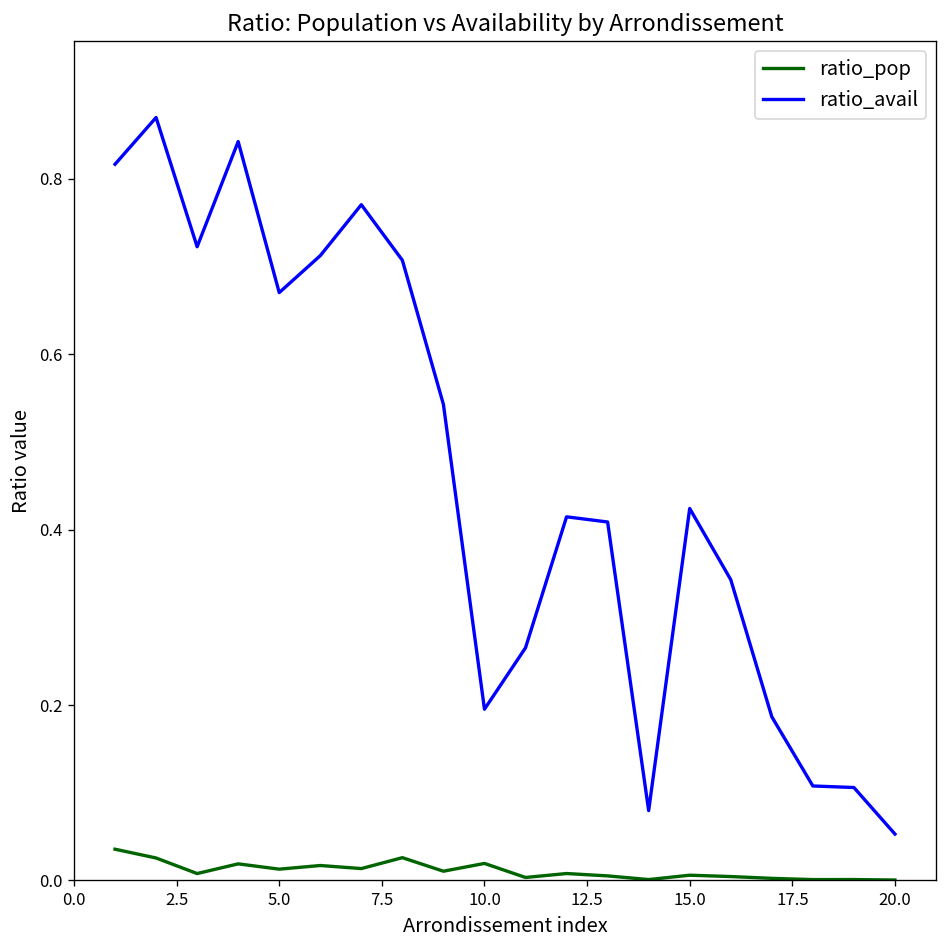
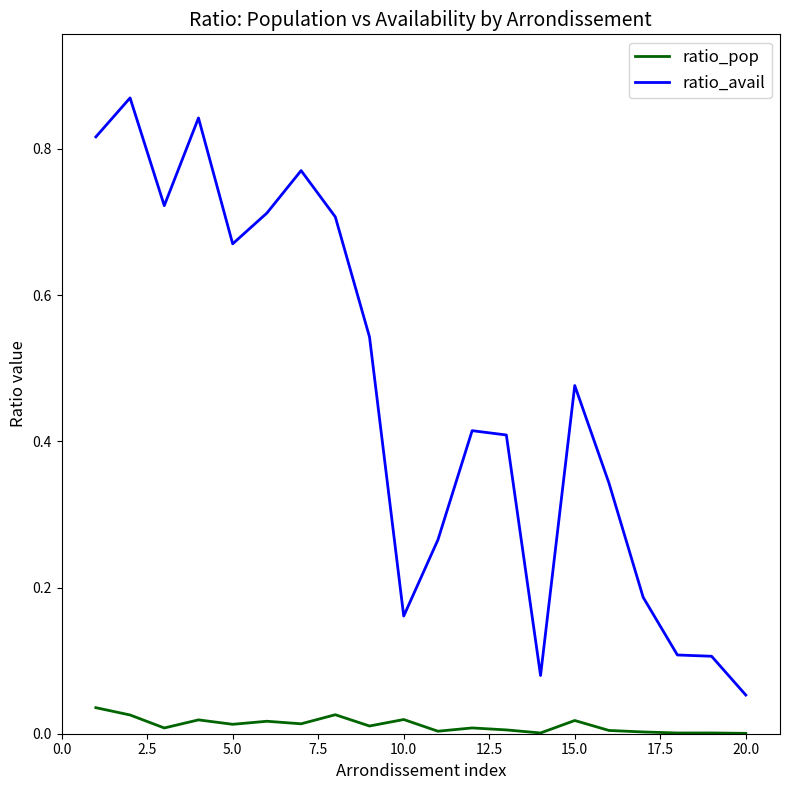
  {
    "ratio_pop": {
      "5.0": 0.01,
      "10.0": 0.02,
-     "15.0": 0.01,
+     "15.0": 0.02,
      "20.0": 0.00
    },
    "ratio_avail": {
      "5.0": 0.67,
-     "10.0": 0.20,
-     "15.0": 0.42,
+     "10.0": 0.16,
+     "15.0": 0.48,
      "20.0": 0.05
    }
  }
